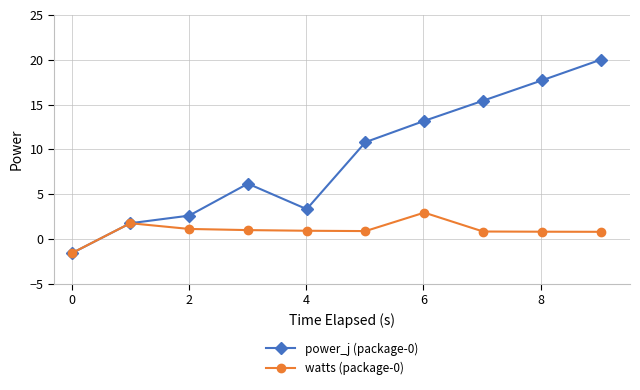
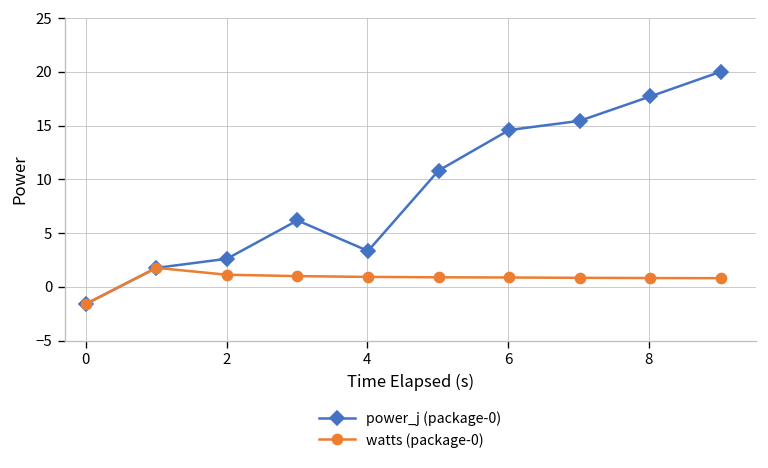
  {
    "power_j (package-0)": {
      "2": 3,
      "4": 3,
-     "6": 13
+     "6": 15
    },
    "watts (package-0)": {
      "2": 1,
      "4": 1,
-     "6": 3
+     "6": 1
    }
  }
